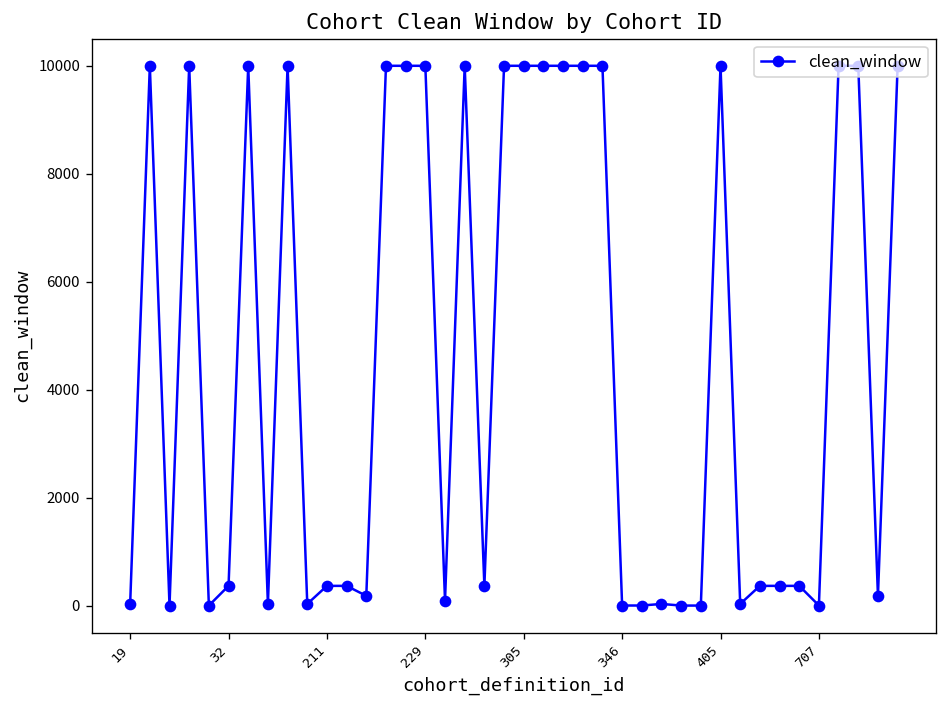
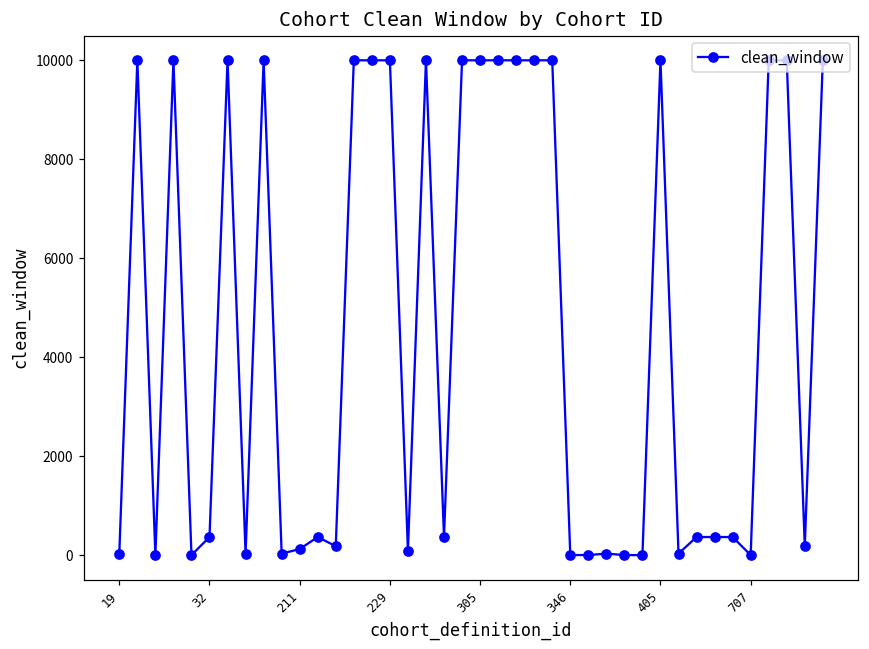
  {
-   "211": 400,
+   "211": 100,
    "229": 10000,
    "305": 10000,
    "346": 0,
    "405": 10000,
    "707": 0
  }
